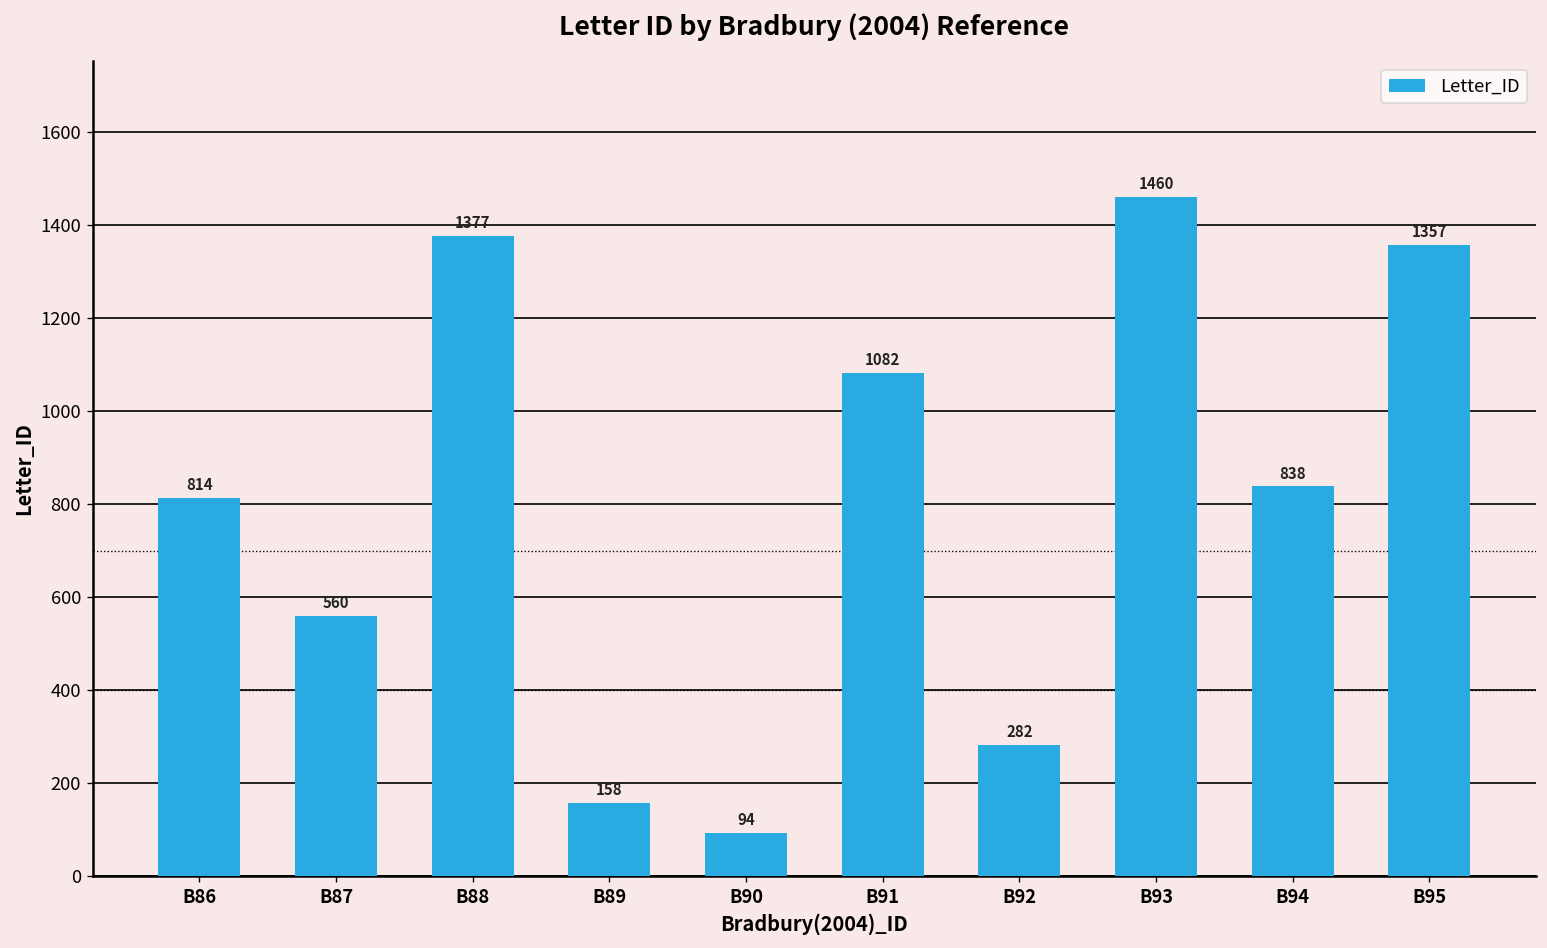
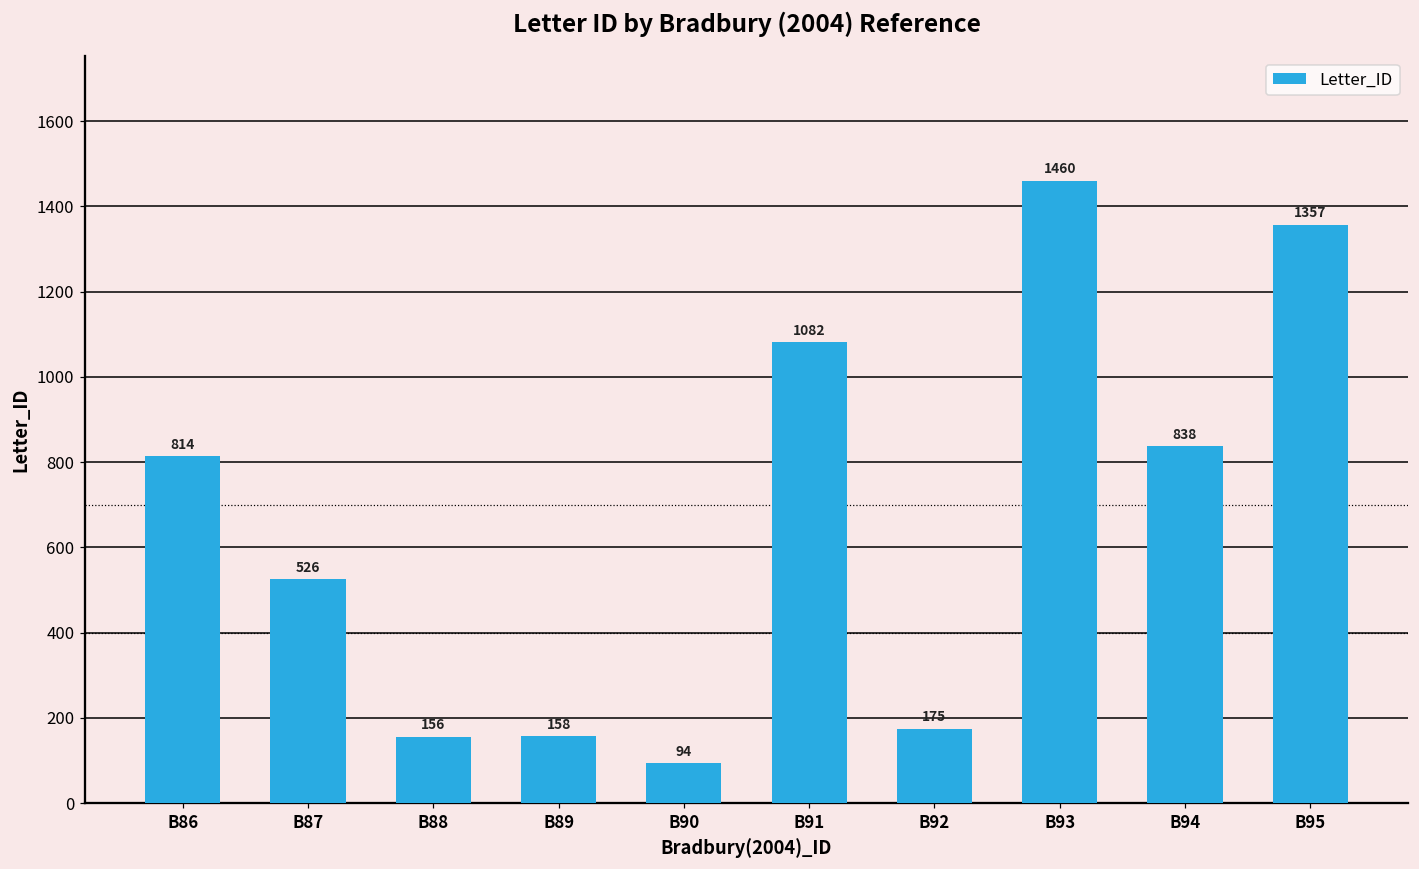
  {
    "B86": 814,
-   "B87": 560,
-   "B88": 1377,
+   "B87": 526,
+   "B88": 156,
    "B89": 158,
    "B90": 94,
    "B91": 1082,
-   "B92": 282,
+   "B92": 175,
    "B93": 1460,
    "B94": 838,
    "B95": 1357
  }
